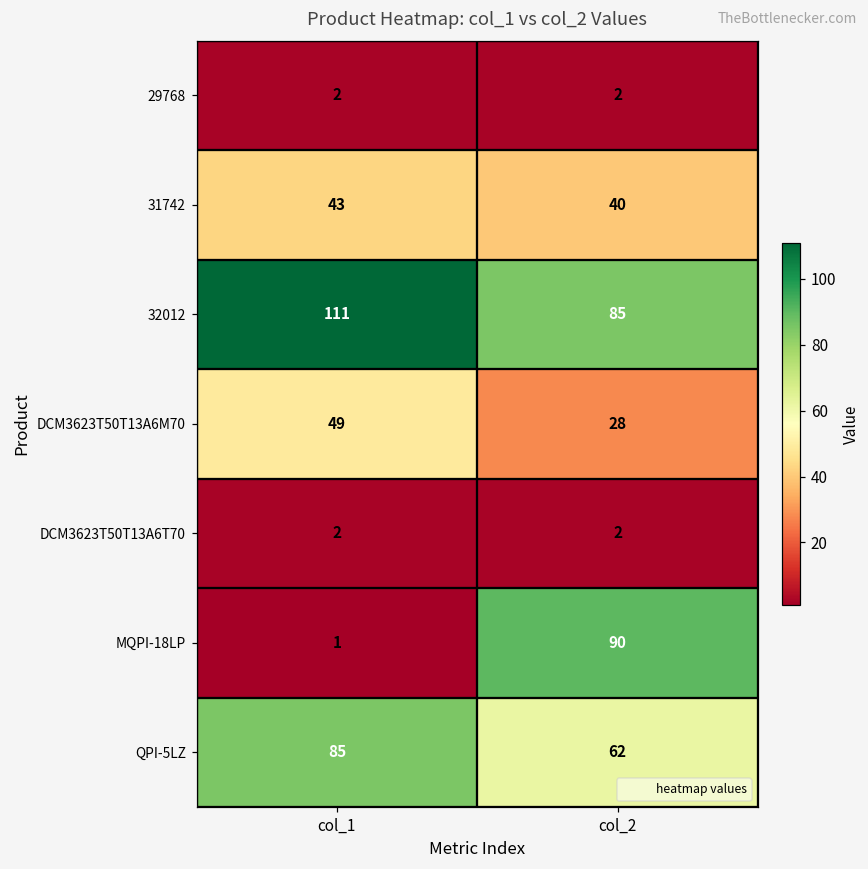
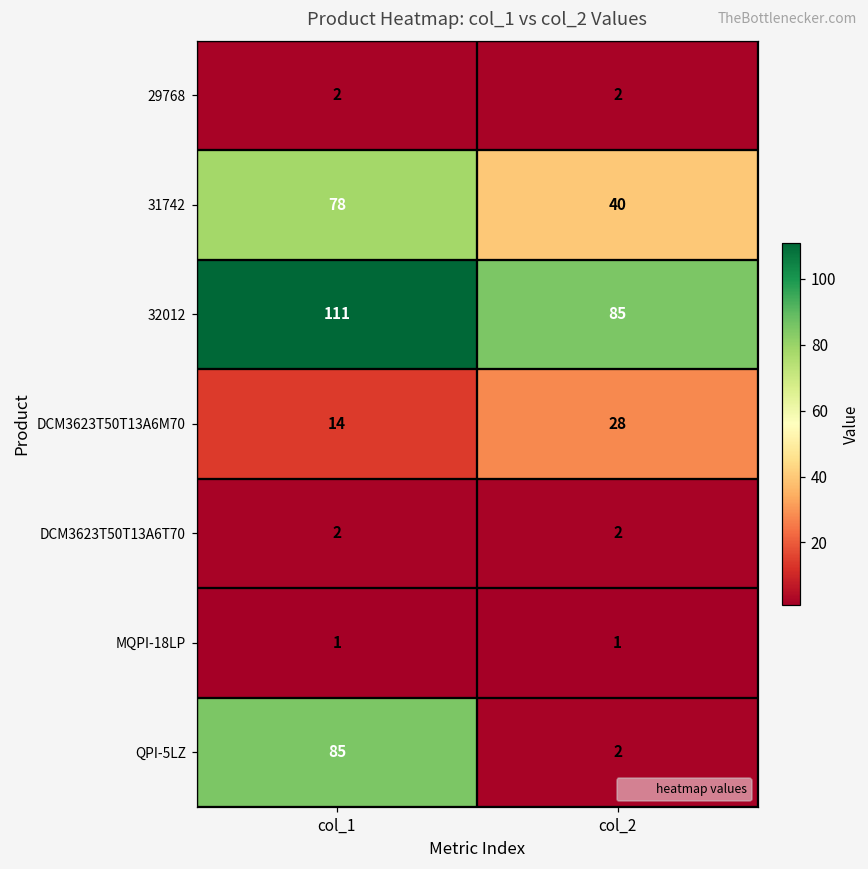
  {
    "29768": {
      "col_1": 2,
      "col_2": 2
    },
    "31742": {
-     "col_1": 43,
+     "col_1": 78,
      "col_2": 40
    },
    "32012": {
      "col_1": 111,
      "col_2": 85
    },
    "DCM3623T50T13A6M70": {
-     "col_1": 49,
+     "col_1": 14,
      "col_2": 28
    },
    "DCM3623T50T13A6T70": {
      "col_1": 2,
      "col_2": 2
    },
    "MQPI-18LP": {
      "col_1": 1,
-     "col_2": 90
+     "col_2": 1
    },
    "QPI-5LZ": {
      "col_1": 85,
-     "col_2": 62
+     "col_2": 2
    }
  }
